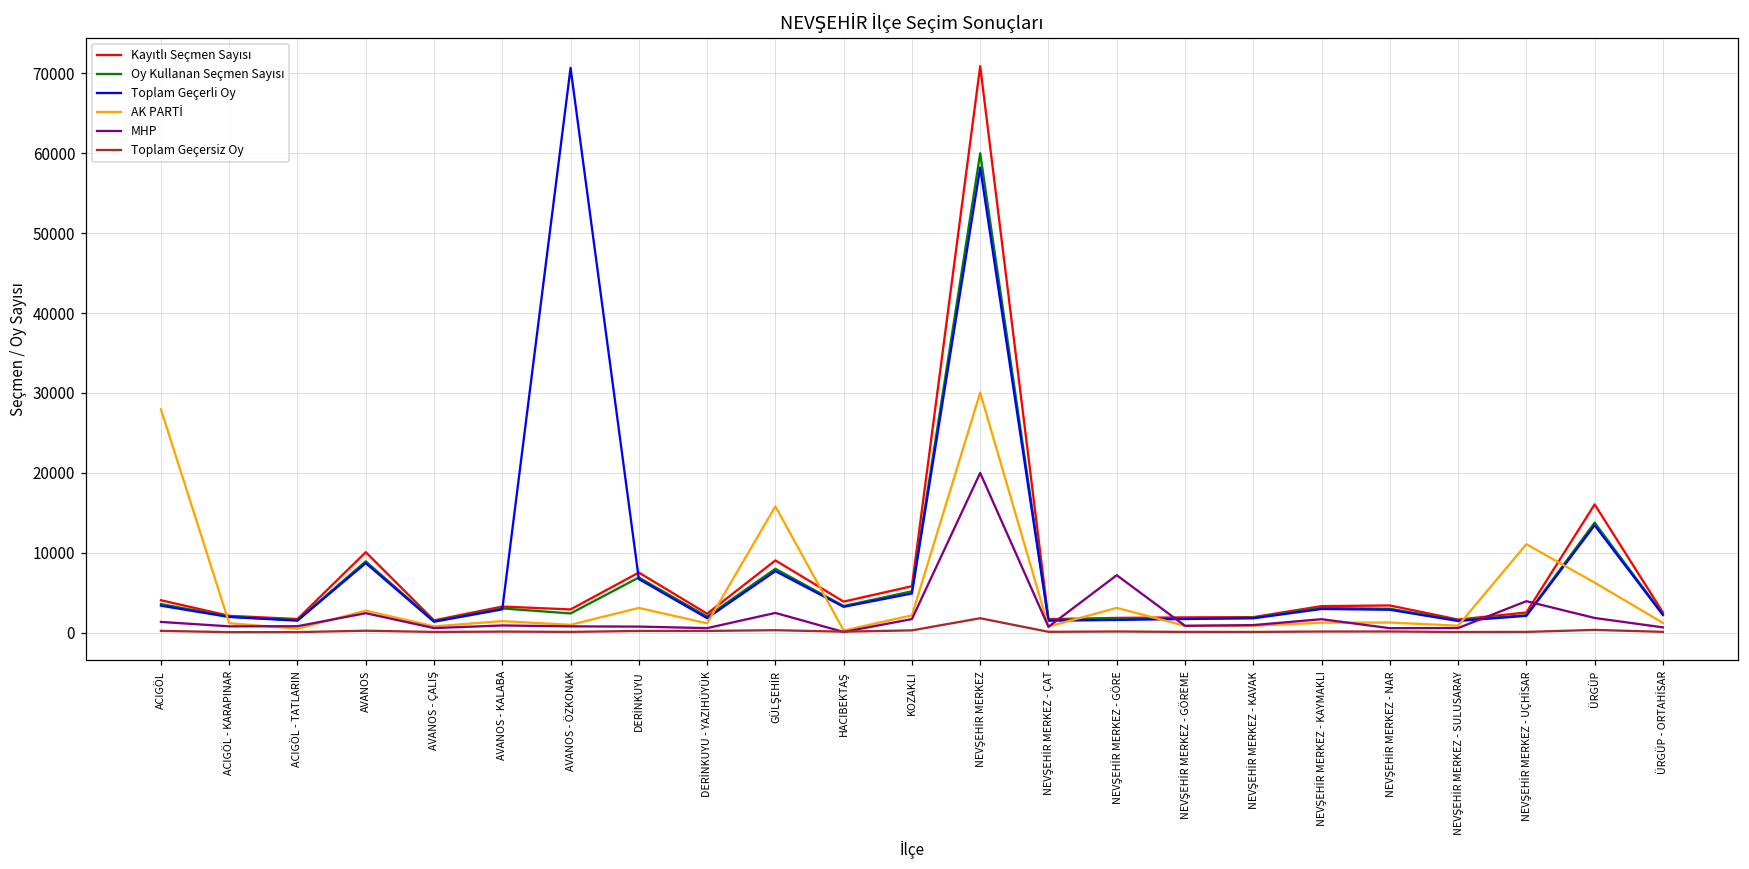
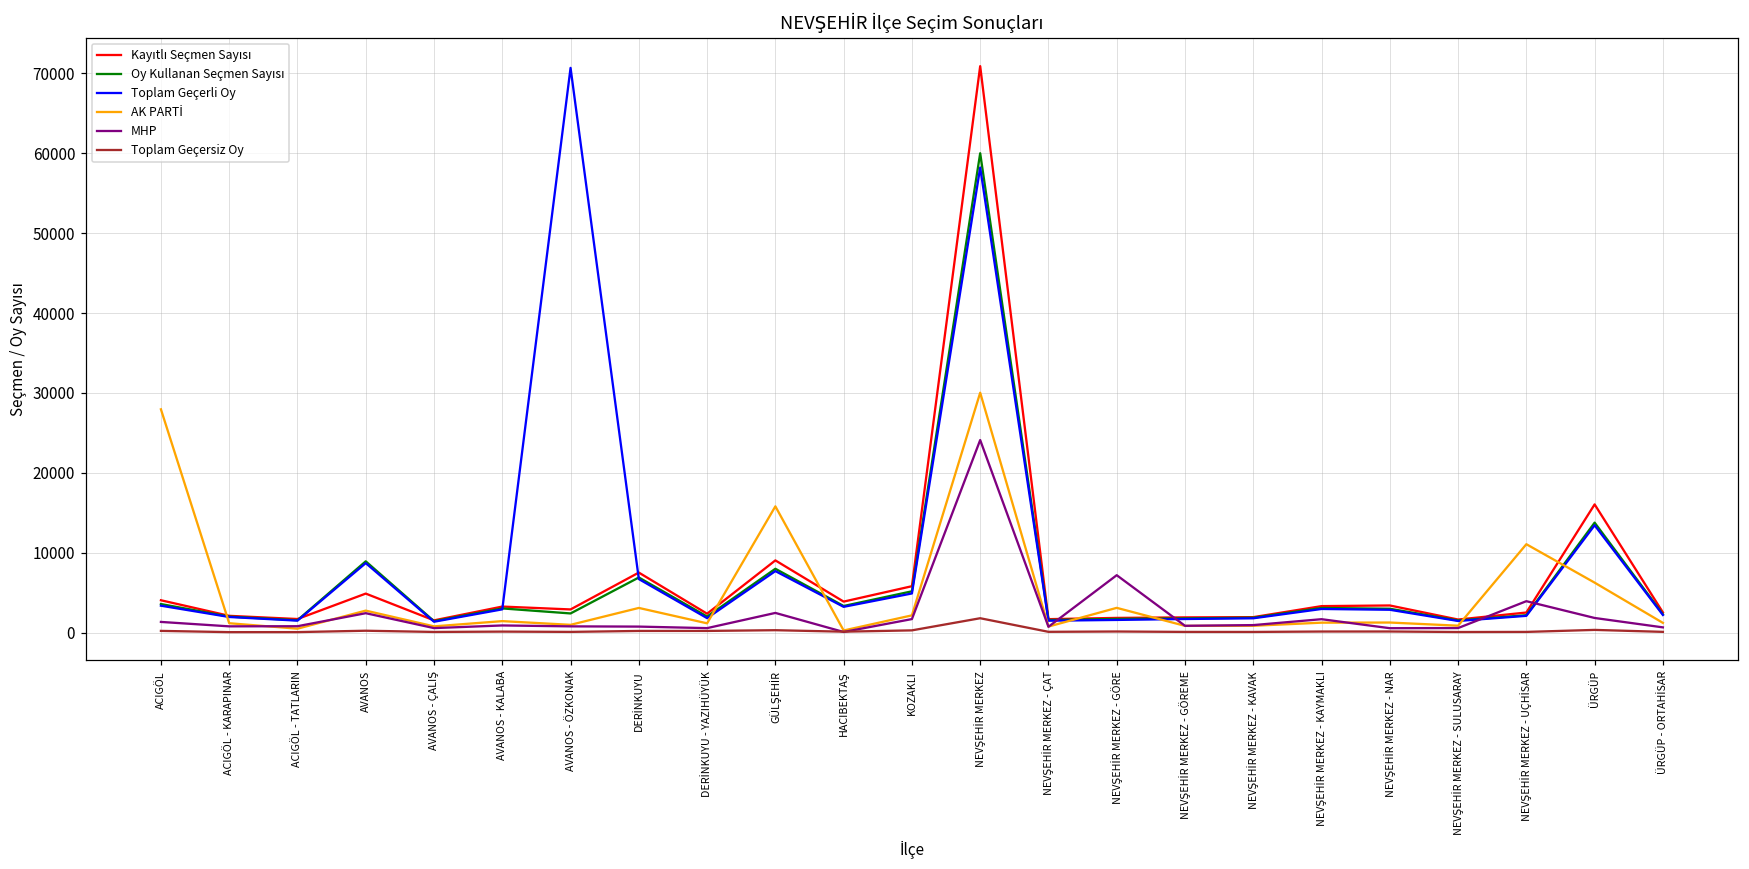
  {
    "Kayıtlı Seçmen Sayısı": {
      "ACIGÖL": 4000,
-     "AVANOS": 10000,
+     "AVANOS": 5000,
      "AVANOS - ÖZKONAK": 3000,
      "DERİNKUYU": 8000,
      "DERİNKUYU - YAZIHÜYÜK": 2000,
      "GÜLŞEHİR": 9000,
      "HACIBEKTAŞ": 4000,
      "KOZAKLI": 6000,
      "NEVŞEHİR MERKEZ": 71000,
      "NEVŞEHİR MERKEZ - NAR": 3000,
      "ÜRGÜP": 16000
    },
    "Oy Kullanan Seçmen Sayısı": {
      "AVANOS - ÖZKONAK": 2000,
      "NEVŞEHİR MERKEZ": 60000
    },
    "Toplam Geçerli Oy": {
      "AVANOS - ÖZKONAK": 71000,
      "NEVŞEHİR MERKEZ": 58000
    },
    "AK PARTİ": {
      "ACIGÖL": 28000,
      "ACIGÖL - KARAPINAR": 1000,
      "AVANOS - KALABA": 1000,
      "DERİNKUYU": 3000,
      "DERİNKUYU - YAZIHÜYÜK": 1000,
      "GÜLŞEHİR": 16000,
      "KOZAKLI": 2000,
      "NEVŞEHİR MERKEZ": 30000,
      "NEVŞEHİR MERKEZ - GÖRE": 3000,
      "NEVŞEHİR MERKEZ - KAYMAKLI": 1000,
      "NEVŞEHİR MERKEZ - NAR": 1000,
      "NEVŞEHİR MERKEZ - UÇHİSAR": 11000,
      "ÜRGÜP": 6000,
      "ÜRGÜP - ORTAHİSAR": 1000
    },
    "MHP": {
      "ACIGÖL": 1000,
      "ACIGÖL - KARAPINAR": 1000,
      "AVANOS - KALABA": 1000,
      "DERİNKUYU": 1000,
      "DERİNKUYU - YAZIHÜYÜK": 1000,
      "GÜLŞEHİR": 2000,
      "KOZAKLI": 2000,
-     "NEVŞEHİR MERKEZ": 20000,
+     "NEVŞEHİR MERKEZ": 24000,
      "NEVŞEHİR MERKEZ - GÖRE": 7000,
      "NEVŞEHİR MERKEZ - KAYMAKLI": 2000,
      "NEVŞEHİR MERKEZ - NAR": 1000,
      "NEVŞEHİR MERKEZ - UÇHİSAR": 4000,
      "ÜRGÜP": 2000,
      "ÜRGÜP - ORTAHİSAR": 1000
    },
    "Toplam Geçersiz Oy": {
      "ACIGÖL": 0,
      "ACIGÖL - KARAPINAR": 0,
      "ACIGÖL - TATLARIN": 0,
      "AVANOS": 0,
      "AVANOS - ÇALIŞ": 0,
      "AVANOS - KALABA": 0,
      "AVANOS - ÖZKONAK": 0,
      "DERİNKUYU": 0,
      "DERİNKUYU - YAZIHÜYÜK": 0,
      "GÜLŞEHİR": 0,
      "KOZAKLI": 0,
      "NEVŞEHİR MERKEZ": 2000,
      "NEVŞEHİR MERKEZ - ÇAT": 0,
      "NEVŞEHİR MERKEZ - GÖRE": 0,
      "NEVŞEHİR MERKEZ - GÖREME": 0,
      "NEVŞEHİR MERKEZ - KAVAK": 0,
      "NEVŞEHİR MERKEZ - KAYMAKLI": 0,
      "NEVŞEHİR MERKEZ - NAR": 0,
      "NEVŞEHİR MERKEZ - SULUSARAY": 0,
      "NEVŞEHİR MERKEZ - UÇHİSAR": 0,
      "ÜRGÜP": 0,
      "ÜRGÜP - ORTAHİSAR": 0
    }
  }
